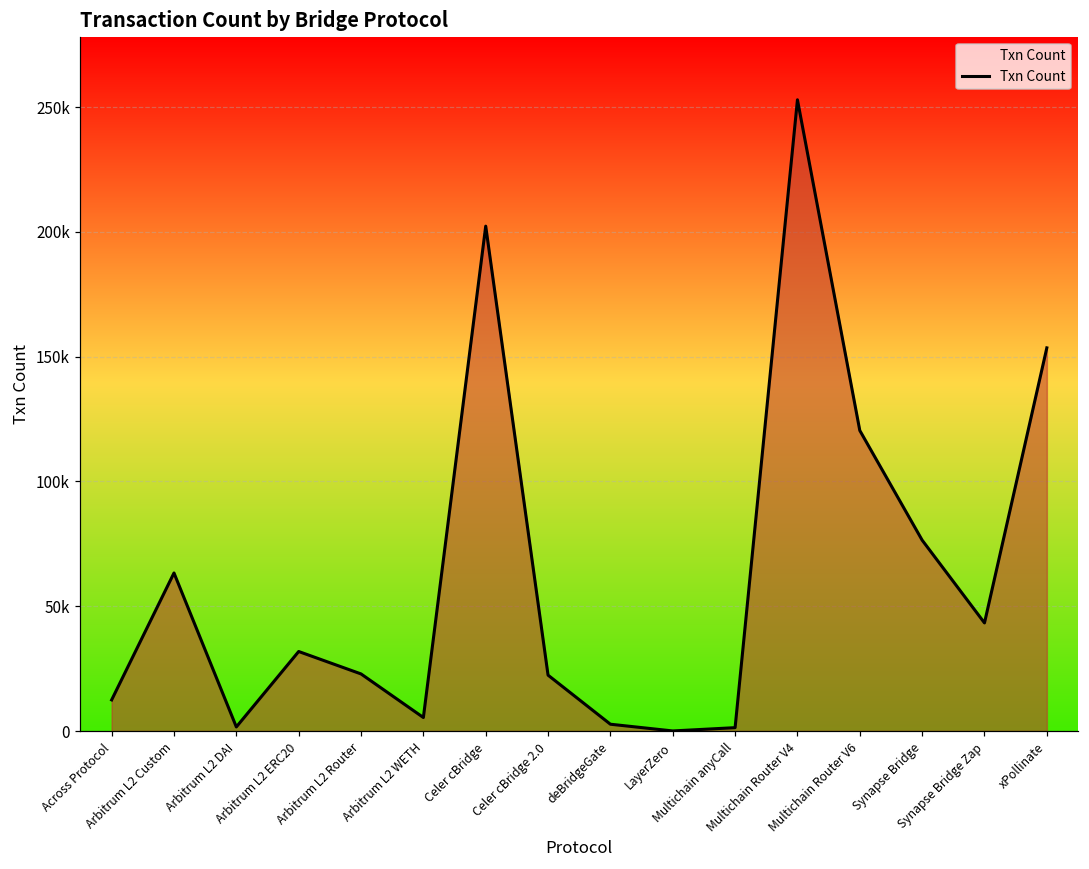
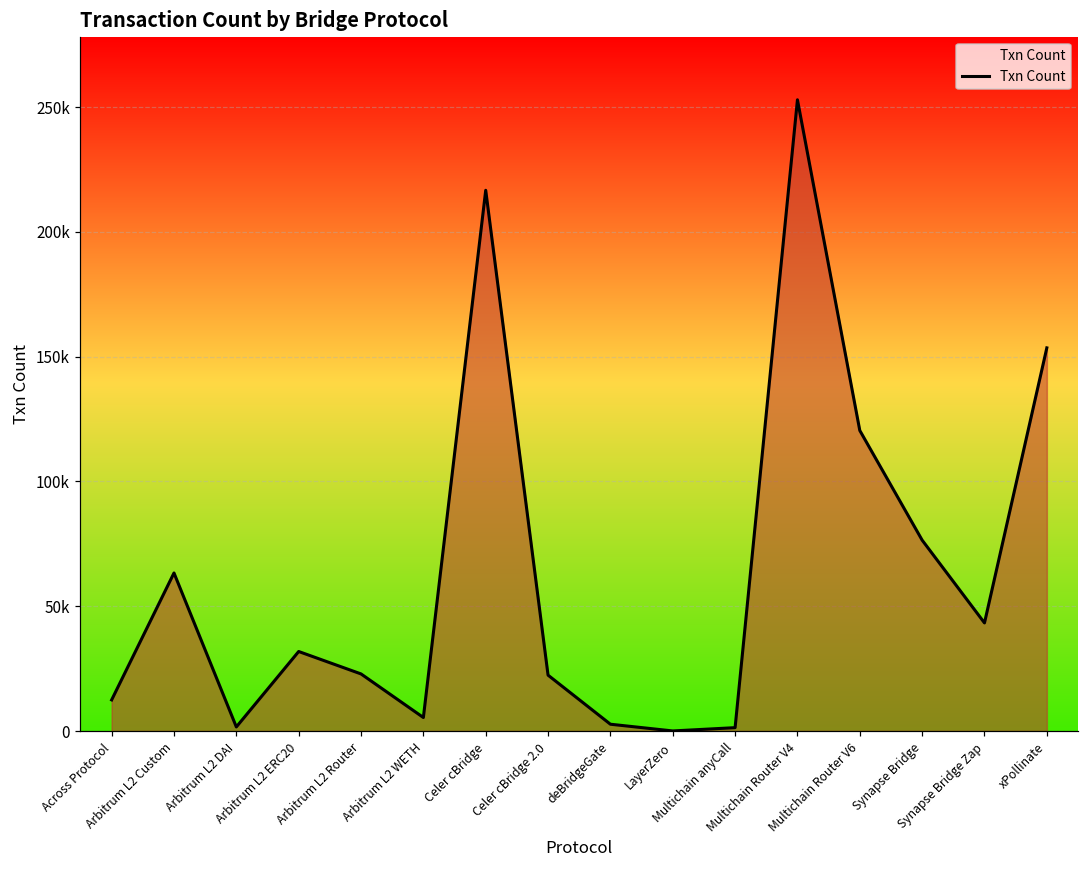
  {
    "Across Protocol": 12000,
    "Arbitrum L2 Custom": 63000,
    "Arbitrum L2 DAI": 2000,
    "Arbitrum L2 ERC20": 32000,
    "Arbitrum L2 Router": 23000,
    "Arbitrum L2 WETH": 5000,
-   "Celer cBridge": 202000,
+   "Celer cBridge": 217000,
    "Celer cBridge 2.0": 22000,
    "deBridgeGate": 3000,
    "LayerZero": 0,
    "Multichain anyCall": 1000,
    "Multichain Router V4": 253000,
    "Multichain Router V6": 120000,
    "Synapse Bridge": 76000,
    "Synapse Bridge Zap": 43000,
    "xPollinate": 154000
  }
